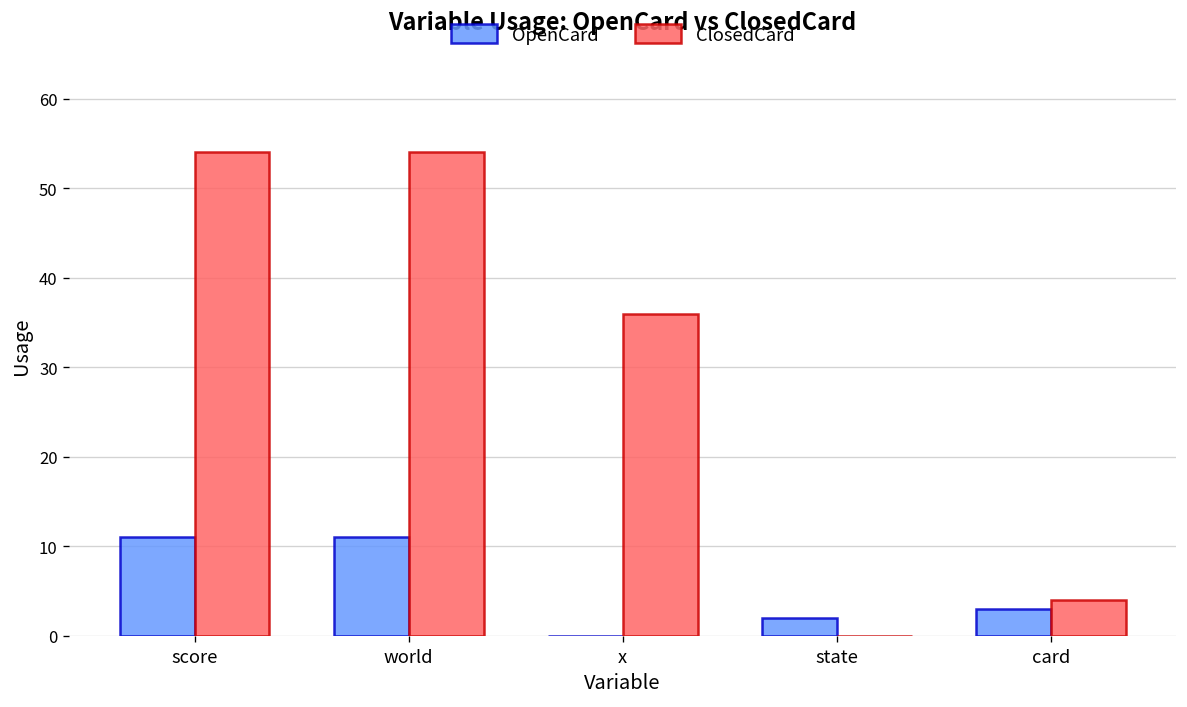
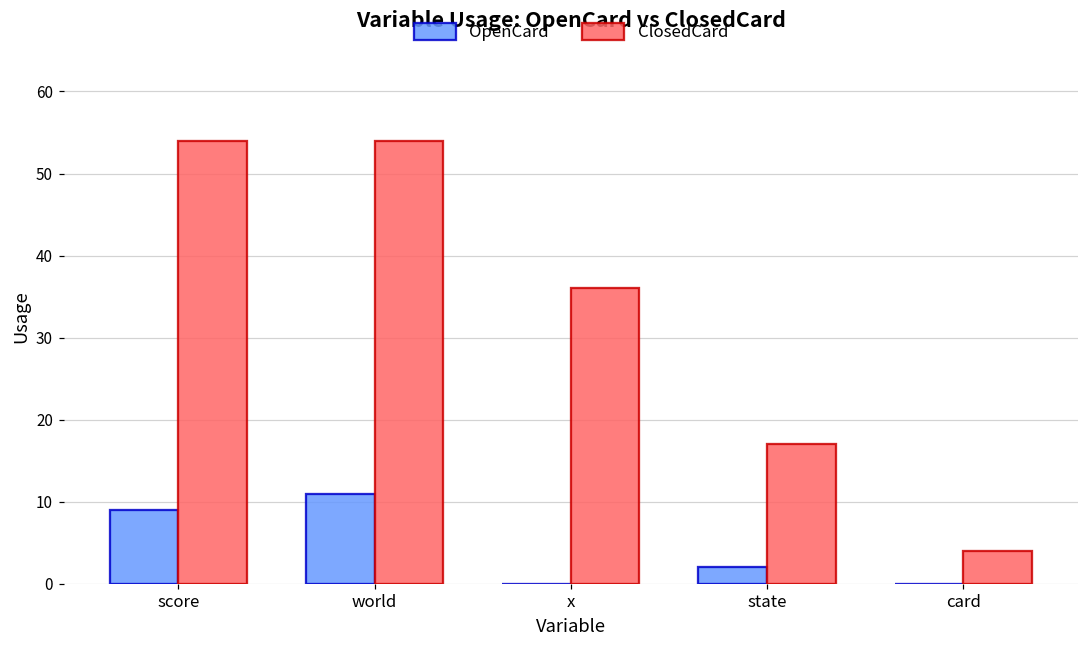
  {
    "OpenCard": {
-     "score": 11,
+     "score": 9,
      "world": 11,
      "x": 0,
      "state": 2,
-     "card": 3
+     "card": 0
    },
    "ClosedCard": {
      "score": 54,
      "world": 54,
      "x": 36,
-     "state": 0,
+     "state": 17,
      "card": 4
    }
  }
